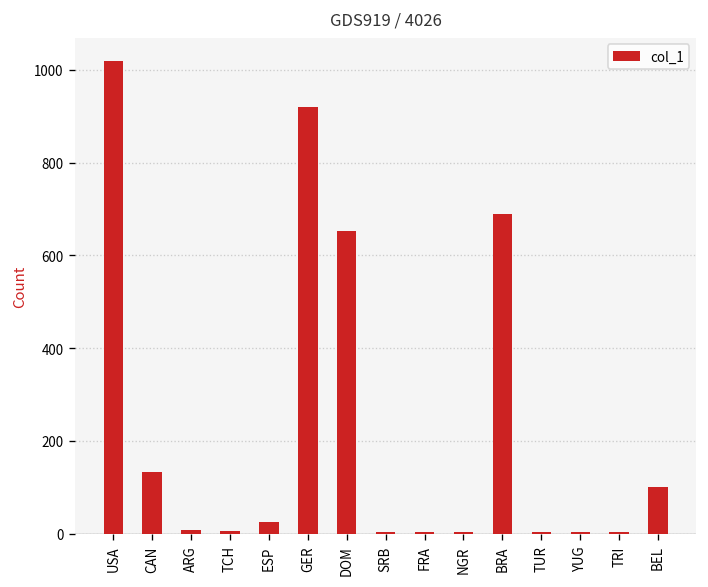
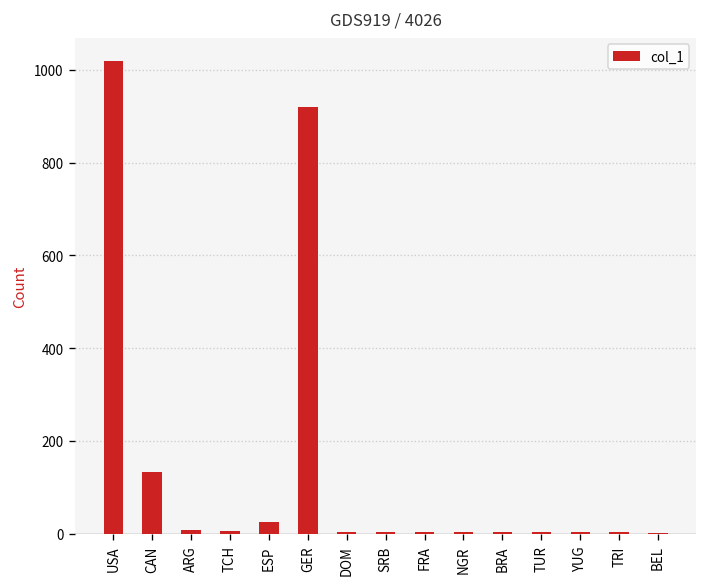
  {
    "USA": 1020,
    "CAN": 130,
    "ARG": 10,
    "ESP": 30,
    "GER": 920,
-   "DOM": 650,
-   "BRA": 690,
-   "BEL": 100
+   "DOM": 0,
+   "BRA": 0,
+   "BEL": 0
  }
